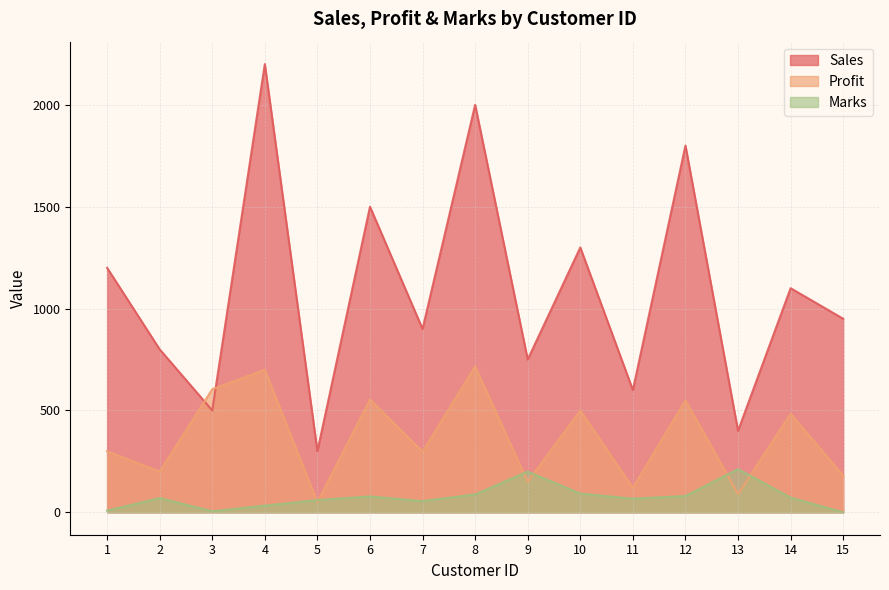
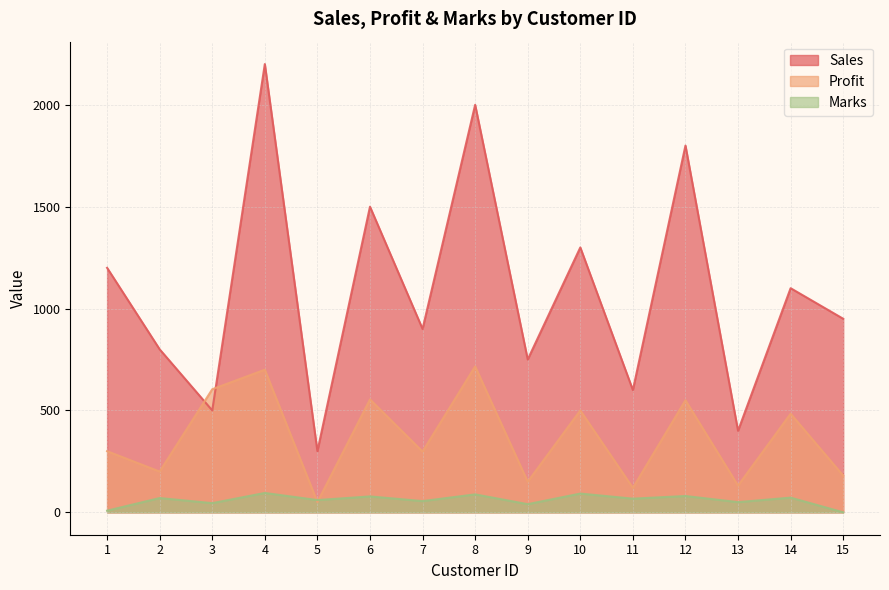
  {
    "Sales": {
      "1": 1200,
      "2": 800,
      "3": 500,
      "4": 2200,
      "5": 300,
      "6": 1500,
      "7": 900,
      "8": 2000,
      "9": 750,
      "10": 1300,
      "11": 600,
      "12": 1800,
      "13": 400,
      "14": 1100,
      "15": 950
    },
    "Profit": {
      "1": 300,
      "2": 200,
      "3": 600,
      "4": 700,
      "6": 550,
      "7": 300,
      "8": 720,
      "9": 150,
      "10": 500,
      "11": 120,
      "12": 550,
-     "13": 90,
+     "13": 130,
      "14": 480,
      "15": 180
    },
    "Marks": {
      "1": 10,
      "2": 70,
-     "3": 10,
-     "4": 30,
+     "3": 50,
+     "4": 100,
      "6": 80,
      "7": 60,
      "8": 90,
-     "9": 200,
+     "9": 40,
      "10": 90,
      "11": 70,
      "12": 80,
-     "13": 210,
+     "13": 50,
      "14": 70,
      "15": 0
    }
  }
